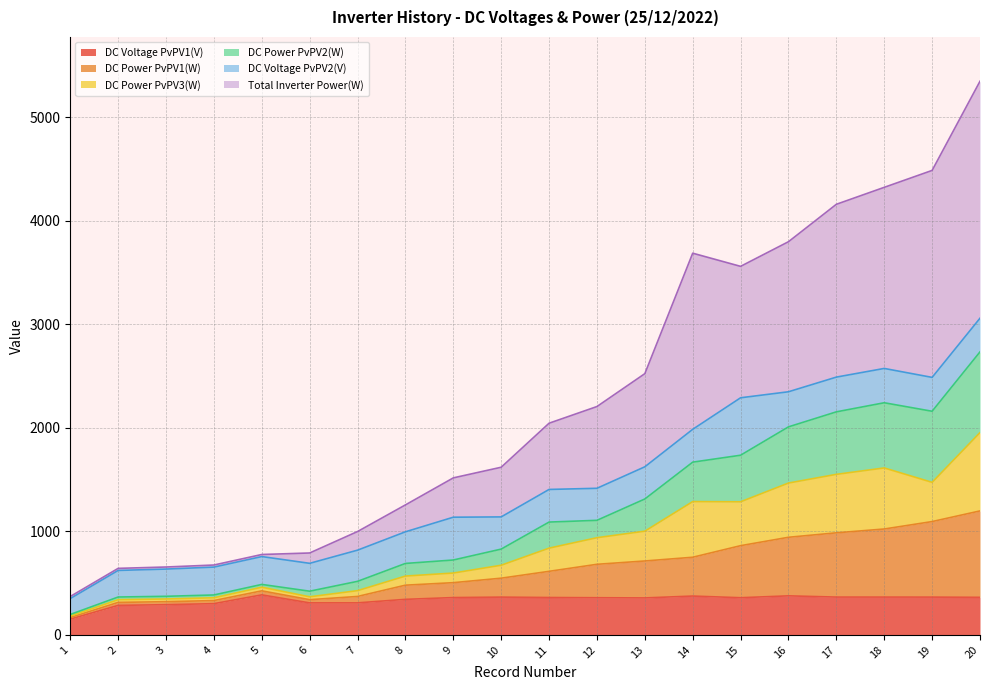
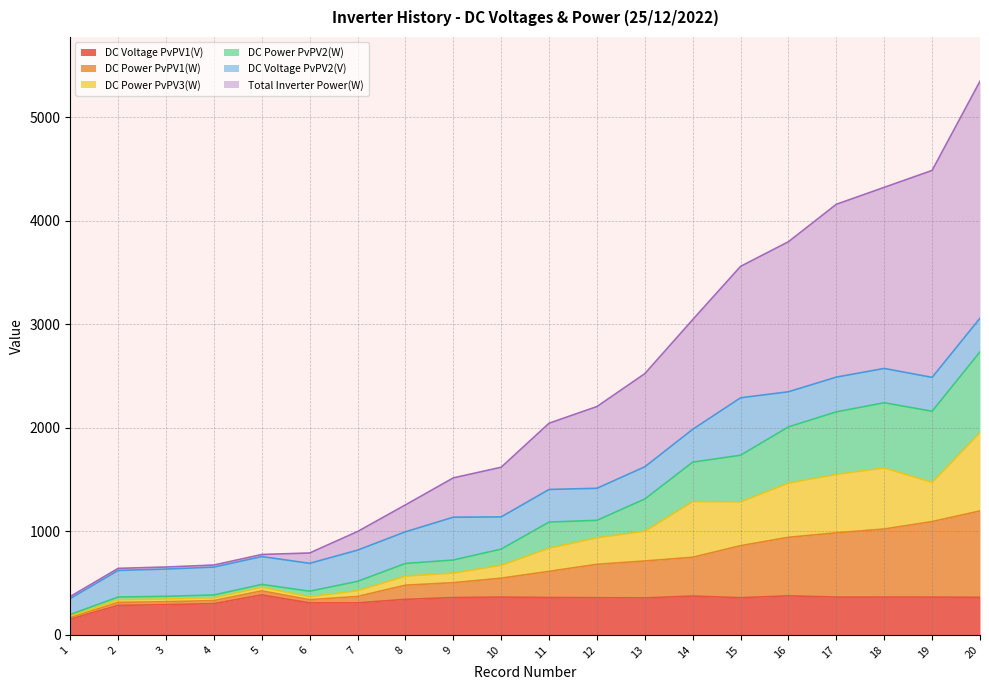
  {
    "DC Power PvPV3(W)": {
      "2": 30,
      "3": 30,
      "4": 30,
      "5": 40,
      "6": 30,
      "7": 60,
      "8": 90,
      "9": 90,
      "10": 130,
      "11": 220,
      "12": 260,
      "13": 290,
      "14": 540,
      "15": 420,
      "16": 520,
      "17": 570,
      "18": 590,
      "19": 380,
      "20": 760
    },
    "DC Power PvPV2(W)": {
      "2": 30,
      "3": 30,
      "4": 30,
      "5": 30,
      "6": 50,
      "7": 90,
      "8": 120,
      "9": 130,
      "10": 160,
      "11": 250,
      "12": 170,
      "13": 310,
      "14": 380,
      "15": 450,
      "16": 540,
      "17": 600,
      "18": 630,
      "19": 690,
      "20": 780
    },
    "DC Voltage PvPV2(V)": {
      "6": 270,
      "7": 300,
      "8": 310,
      "9": 410,
      "10": 310,
      "11": 320,
      "12": 310,
      "13": 310,
      "14": 320,
      "15": 560,
      "16": 340,
      "17": 340,
      "18": 330,
      "19": 330,
      "20": 330
    },
    "Total Inverter Power(W)": {
      "6": 100,
      "7": 180,
      "8": 260,
      "9": 380,
      "10": 480,
      "11": 640,
      "12": 790,
      "13": 900,
-     "14": 1700,
+     "14": 1060,
      "15": 1270,
      "16": 1450,
      "17": 1670,
      "18": 1750,
      "19": 2000,
      "20": 2290
    }
  }
